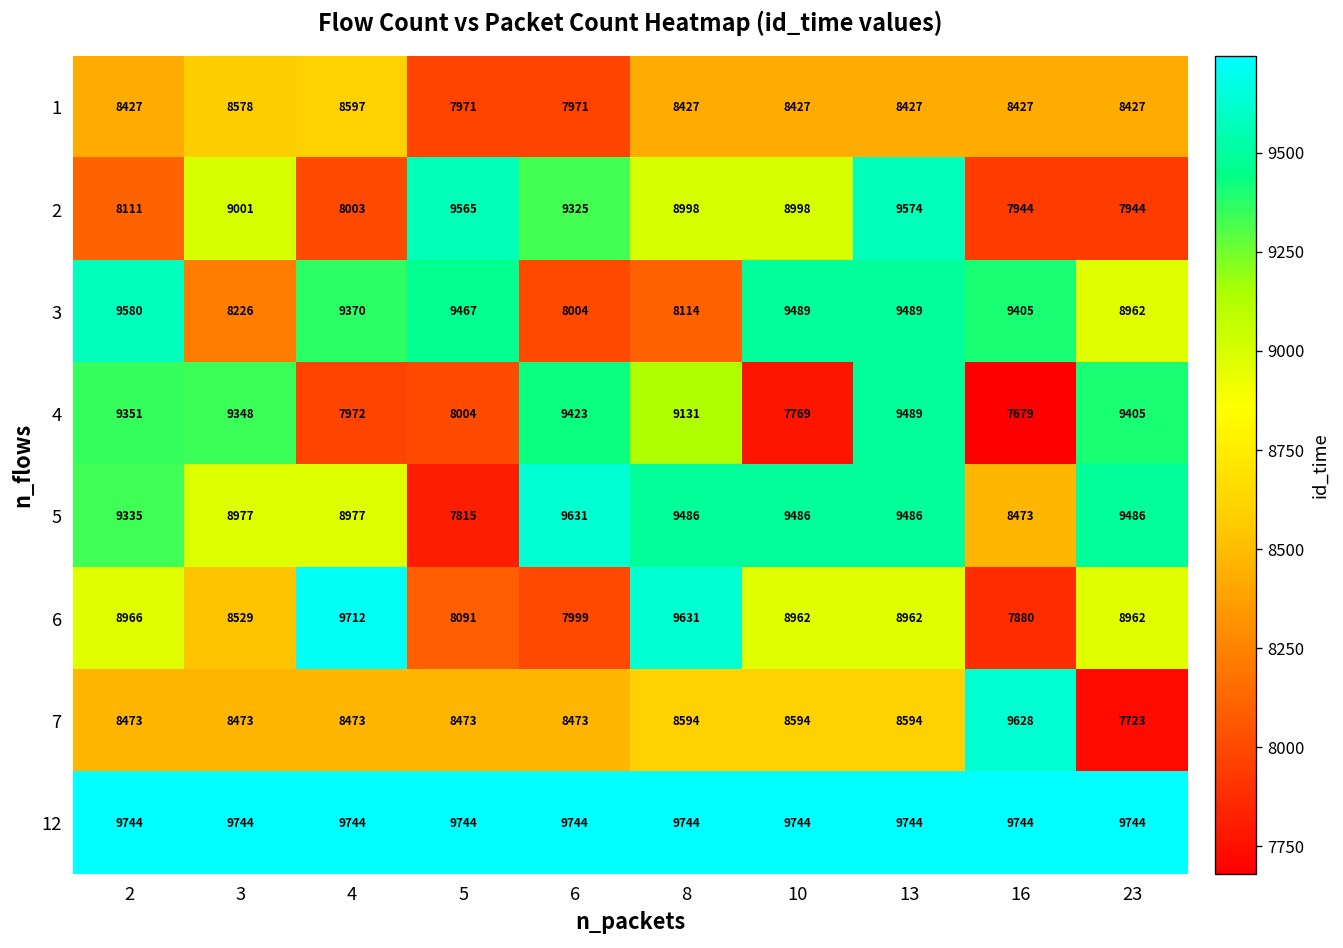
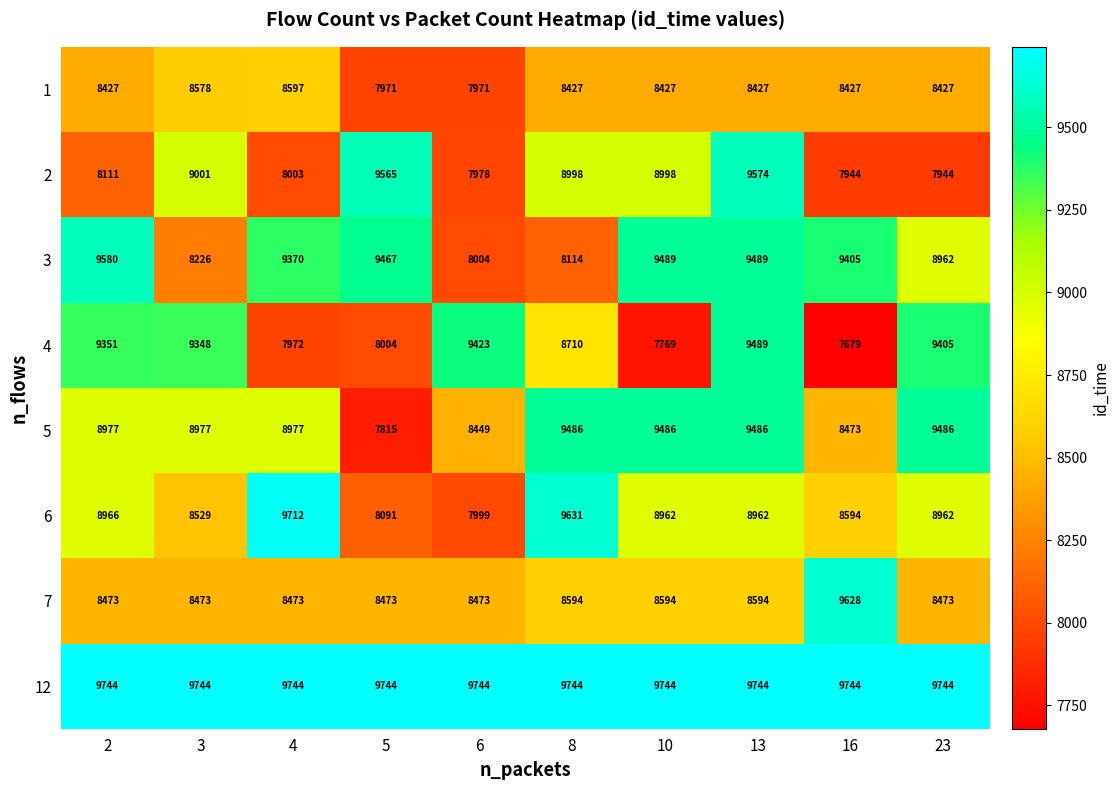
  {
    "1": {
      "2": 8427,
      "3": 8578,
      "4": 8597,
      "5": 7971,
      "6": 7971,
      "8": 8427,
      "10": 8427,
      "13": 8427,
      "16": 8427,
      "23": 8427
    },
    "2": {
      "2": 8111,
      "3": 9001,
      "4": 8003,
      "5": 9565,
-     "6": 9325,
+     "6": 7978,
      "8": 8998,
      "10": 8998,
      "13": 9574,
      "16": 7944,
      "23": 7944
    },
    "3": {
      "2": 9580,
      "3": 8226,
      "4": 9370,
      "5": 9467,
      "6": 8004,
      "8": 8114,
      "10": 9489,
      "13": 9489,
      "16": 9405,
      "23": 8962
    },
    "4": {
      "2": 9351,
      "3": 9348,
      "4": 7972,
      "5": 8004,
      "6": 9423,
-     "8": 9131,
+     "8": 8710,
      "10": 7769,
      "13": 9489,
      "16": 7679,
      "23": 9405
    },
    "5": {
-     "2": 9335,
+     "2": 8977,
      "3": 8977,
      "4": 8977,
      "5": 7815,
-     "6": 9631,
+     "6": 8449,
      "8": 9486,
      "10": 9486,
      "13": 9486,
      "16": 8473,
      "23": 9486
    },
    "6": {
      "2": 8966,
      "3": 8529,
      "4": 9712,
      "5": 8091,
      "6": 7999,
      "8": 9631,
      "10": 8962,
      "13": 8962,
-     "16": 7880,
+     "16": 8594,
      "23": 8962
    },
    "7": {
      "2": 8473,
      "3": 8473,
      "4": 8473,
      "5": 8473,
      "6": 8473,
      "8": 8594,
      "10": 8594,
      "13": 8594,
      "16": 9628,
-     "23": 7723
+     "23": 8473
    },
    "12": {
      "2": 9744,
      "3": 9744,
      "4": 9744,
      "5": 9744,
      "6": 9744,
      "8": 9744,
      "10": 9744,
      "13": 9744,
      "16": 9744,
      "23": 9744
    }
  }
